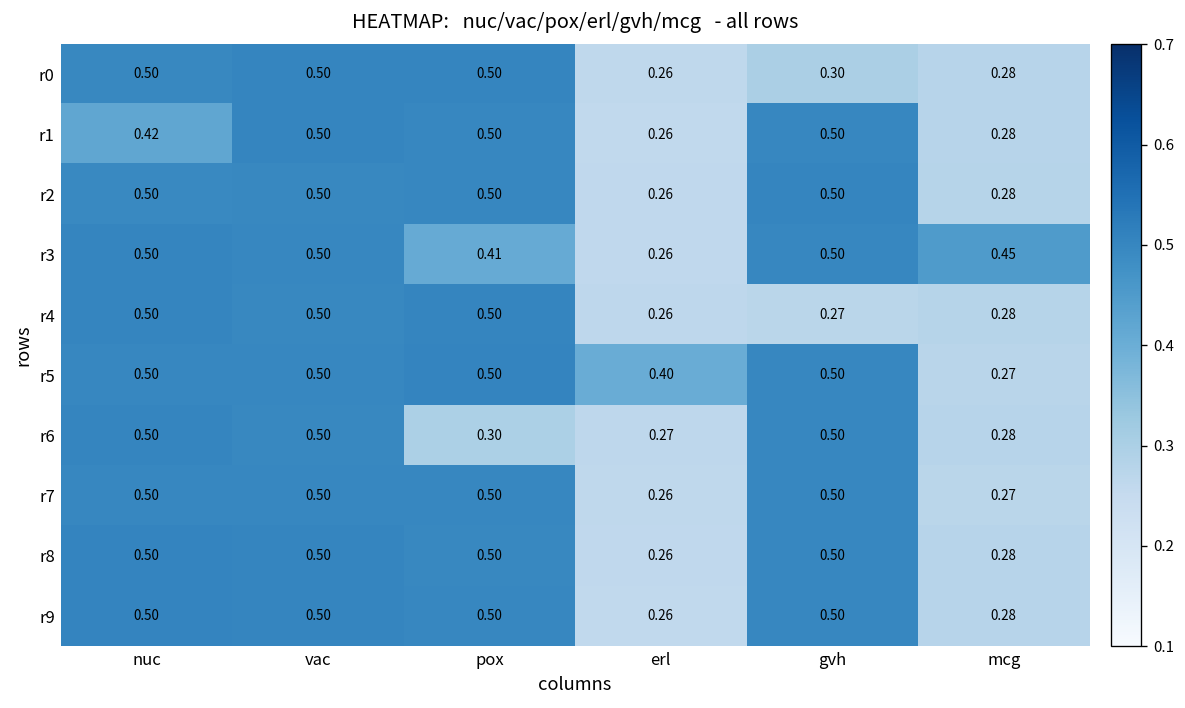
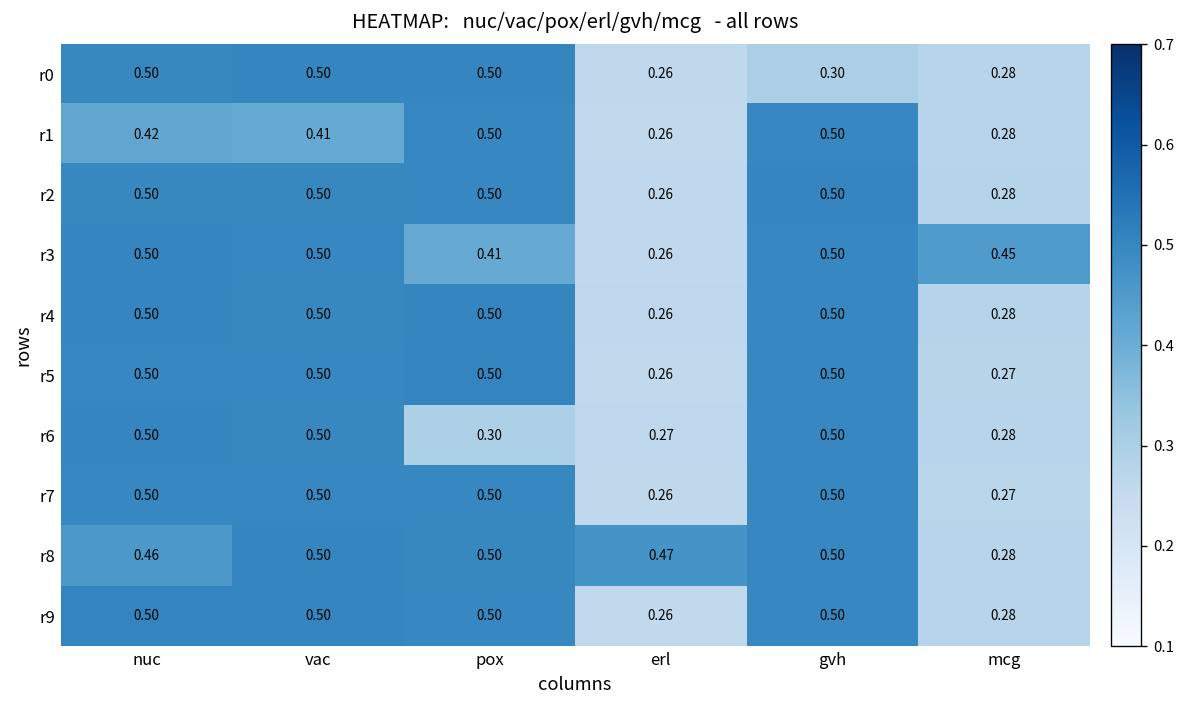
  {
    "r0": {
      "nuc": 0.50,
      "vac": 0.50,
      "pox": 0.50,
      "erl": 0.26,
      "gvh": 0.30,
      "mcg": 0.28
    },
    "r1": {
      "nuc": 0.42,
-     "vac": 0.50,
+     "vac": 0.41,
      "pox": 0.50,
      "erl": 0.26,
      "gvh": 0.50,
      "mcg": 0.28
    },
    "r2": {
      "nuc": 0.50,
      "vac": 0.50,
      "pox": 0.50,
      "erl": 0.26,
      "gvh": 0.50,
      "mcg": 0.28
    },
    "r3": {
      "nuc": 0.50,
      "vac": 0.50,
      "pox": 0.41,
      "erl": 0.26,
      "gvh": 0.50,
      "mcg": 0.45
    },
    "r4": {
      "nuc": 0.50,
      "vac": 0.50,
      "pox": 0.50,
      "erl": 0.26,
-     "gvh": 0.27,
+     "gvh": 0.50,
      "mcg": 0.28
    },
    "r5": {
      "nuc": 0.50,
      "vac": 0.50,
      "pox": 0.50,
-     "erl": 0.40,
+     "erl": 0.26,
      "gvh": 0.50,
      "mcg": 0.27
    },
    "r6": {
      "nuc": 0.50,
      "vac": 0.50,
      "pox": 0.30,
      "erl": 0.27,
      "gvh": 0.50,
      "mcg": 0.28
    },
    "r7": {
      "nuc": 0.50,
      "vac": 0.50,
      "pox": 0.50,
      "erl": 0.26,
      "gvh": 0.50,
      "mcg": 0.27
    },
    "r8": {
-     "nuc": 0.50,
+     "nuc": 0.46,
      "vac": 0.50,
      "pox": 0.50,
-     "erl": 0.26,
+     "erl": 0.47,
      "gvh": 0.50,
      "mcg": 0.28
    },
    "r9": {
      "nuc": 0.50,
      "vac": 0.50,
      "pox": 0.50,
      "erl": 0.26,
      "gvh": 0.50,
      "mcg": 0.28
    }
  }
